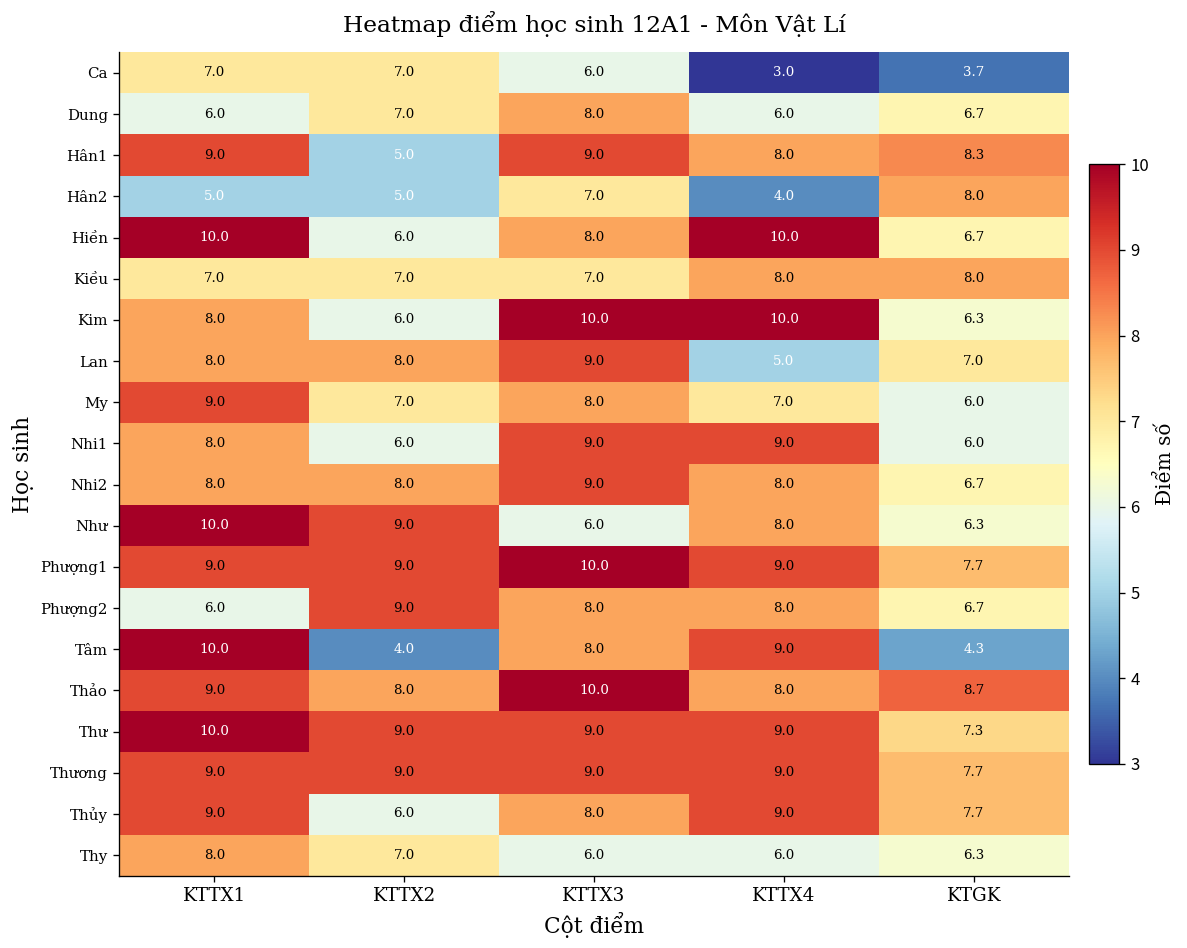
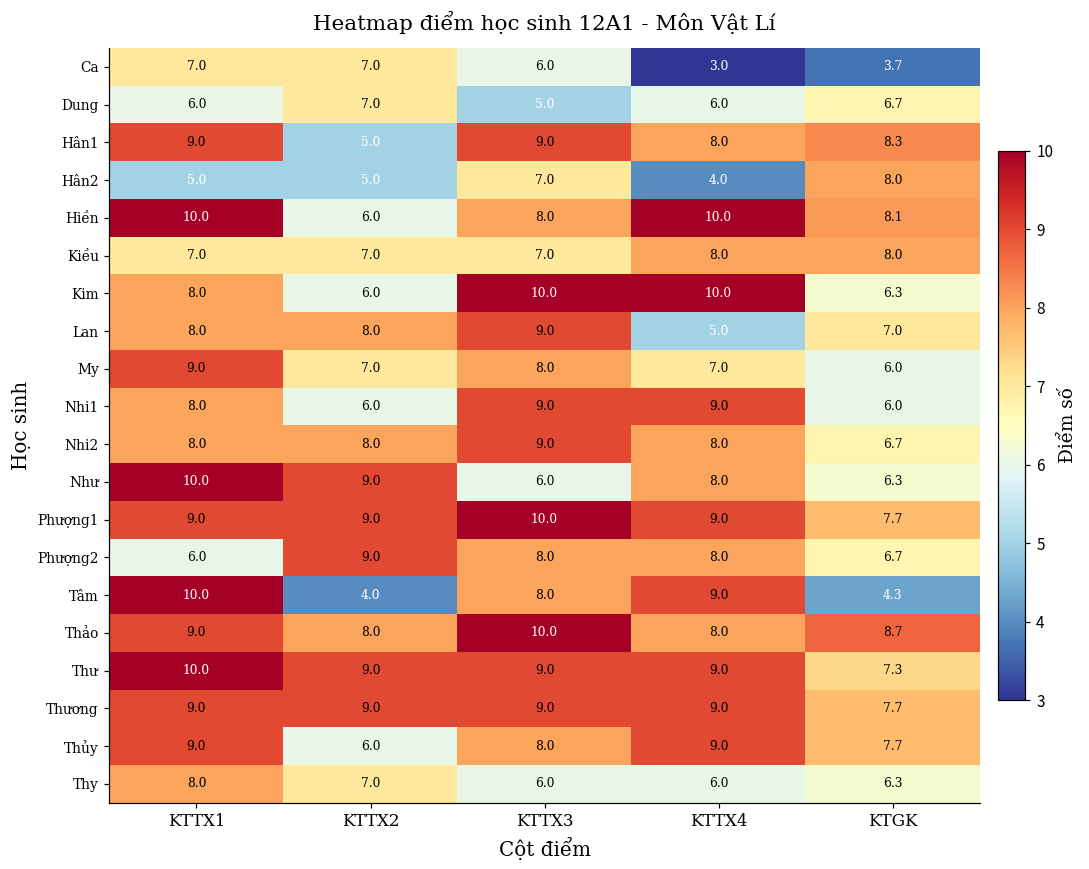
  {
    "Ca": {
      "KTTX1": 7.0,
      "KTTX2": 7.0,
      "KTTX3": 6.0,
      "KTTX4": 3.0,
      "KTGK": 3.7
    },
    "Dung": {
      "KTTX1": 6.0,
      "KTTX2": 7.0,
-     "KTTX3": 8.0,
+     "KTTX3": 5.0,
      "KTTX4": 6.0,
      "KTGK": 6.7
    },
    "Hân1": {
      "KTTX1": 9.0,
      "KTTX2": 5.0,
      "KTTX3": 9.0,
      "KTTX4": 8.0,
      "KTGK": 8.3
    },
    "Hân2": {
      "KTTX1": 5.0,
      "KTTX2": 5.0,
      "KTTX3": 7.0,
      "KTTX4": 4.0,
      "KTGK": 8.0
    },
    "Hiền": {
      "KTTX1": 10.0,
      "KTTX2": 6.0,
      "KTTX3": 8.0,
      "KTTX4": 10.0,
-     "KTGK": 6.7
+     "KTGK": 8.1
    },
    "Kiều": {
      "KTTX1": 7.0,
      "KTTX2": 7.0,
      "KTTX3": 7.0,
      "KTTX4": 8.0,
      "KTGK": 8.0
    },
    "Kim": {
      "KTTX1": 8.0,
      "KTTX2": 6.0,
      "KTTX3": 10.0,
      "KTTX4": 10.0,
      "KTGK": 6.3
    },
    "Lan": {
      "KTTX1": 8.0,
      "KTTX2": 8.0,
      "KTTX3": 9.0,
      "KTTX4": 5.0,
      "KTGK": 7.0
    },
    "My": {
      "KTTX1": 9.0,
      "KTTX2": 7.0,
      "KTTX3": 8.0,
      "KTTX4": 7.0,
      "KTGK": 6.0
    },
    "Nhi1": {
      "KTTX1": 8.0,
      "KTTX2": 6.0,
      "KTTX3": 9.0,
      "KTTX4": 9.0,
      "KTGK": 6.0
    },
    "Nhi2": {
      "KTTX1": 8.0,
      "KTTX2": 8.0,
      "KTTX3": 9.0,
      "KTTX4": 8.0,
      "KTGK": 6.7
    },
    "Như": {
      "KTTX1": 10.0,
      "KTTX2": 9.0,
      "KTTX3": 6.0,
      "KTTX4": 8.0,
      "KTGK": 6.3
    },
    "Phượng1": {
      "KTTX1": 9.0,
      "KTTX2": 9.0,
      "KTTX3": 10.0,
      "KTTX4": 9.0,
      "KTGK": 7.7
    },
    "Phượng2": {
      "KTTX1": 6.0,
      "KTTX2": 9.0,
      "KTTX3": 8.0,
      "KTTX4": 8.0,
      "KTGK": 6.7
    },
    "Tâm": {
      "KTTX1": 10.0,
      "KTTX2": 4.0,
      "KTTX3": 8.0,
      "KTTX4": 9.0,
      "KTGK": 4.3
    },
    "Thảo": {
      "KTTX1": 9.0,
      "KTTX2": 8.0,
      "KTTX3": 10.0,
      "KTTX4": 8.0,
      "KTGK": 8.7
    },
    "Thư": {
      "KTTX1": 10.0,
      "KTTX2": 9.0,
      "KTTX3": 9.0,
      "KTTX4": 9.0,
      "KTGK": 7.3
    },
    "Thương": {
      "KTTX1": 9.0,
      "KTTX2": 9.0,
      "KTTX3": 9.0,
      "KTTX4": 9.0,
      "KTGK": 7.7
    },
    "Thủy": {
      "KTTX1": 9.0,
      "KTTX2": 6.0,
      "KTTX3": 8.0,
      "KTTX4": 9.0,
      "KTGK": 7.7
    },
    "Thy": {
      "KTTX1": 8.0,
      "KTTX2": 7.0,
      "KTTX3": 6.0,
      "KTTX4": 6.0,
      "KTGK": 6.3
    }
  }
